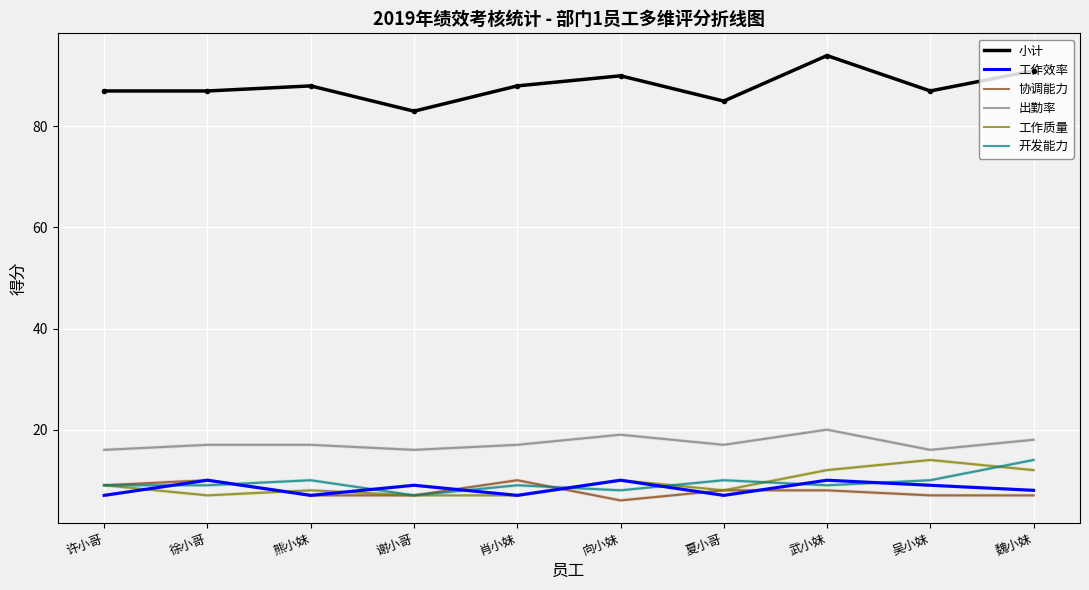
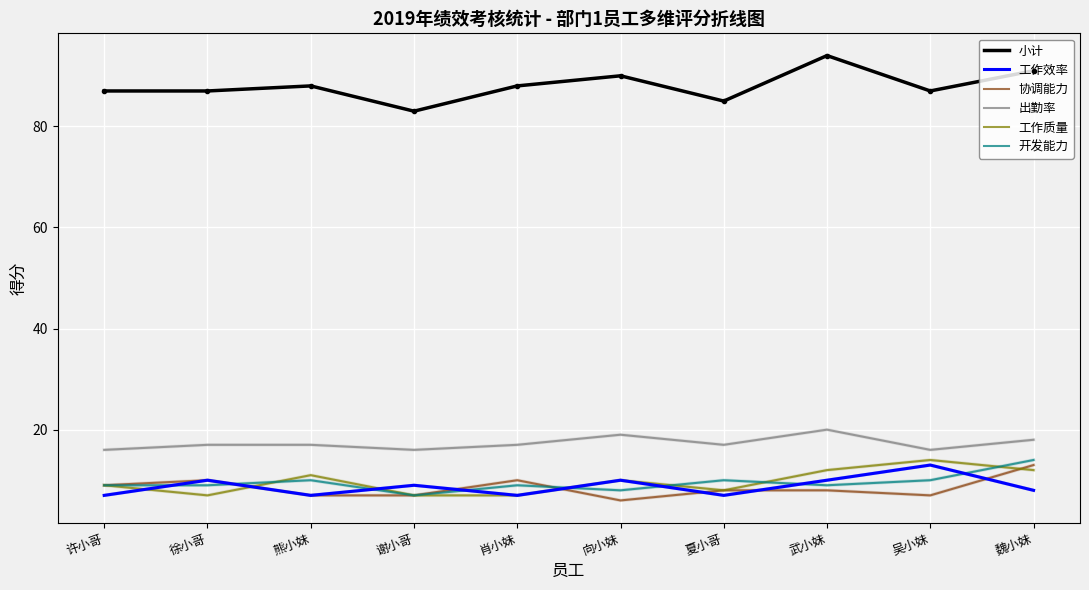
  {
    "工作效率": {
      "许小哥": 7,
      "谢小哥": 9,
      "夏小哥": 7,
      "武小妹": 10,
-     "吴小妹": 9,
+     "吴小妹": 13,
      "魏小妹": 8
    },
    "协调能力": {
      "肖小妹": 10,
      "向小妹": 6,
      "武小妹": 8,
      "吴小妹": 7,
-     "魏小妹": 7
+     "魏小妹": 13
    },
    "出勤率": {
      "许小哥": 16,
      "徐小哥": 17,
      "熊小妹": 17,
      "谢小哥": 16,
      "肖小妹": 17,
      "向小妹": 19,
      "夏小哥": 17,
      "武小妹": 20,
      "吴小妹": 16,
      "魏小妹": 18
    },
    "工作质量": {
      "徐小哥": 7,
-     "熊小妹": 8,
+     "熊小妹": 11,
      "武小妹": 12,
      "吴小妹": 14,
      "魏小妹": 12
    },
    "开发能力": {
      "徐小哥": 9,
      "熊小妹": 10,
      "肖小妹": 9,
      "向小妹": 8,
      "夏小哥": 10,
      "武小妹": 9,
      "吴小妹": 10,
      "魏小妹": 14
    },
    "小计": {
      "许小哥": 87,
      "徐小哥": 87,
      "熊小妹": 88,
      "谢小哥": 83,
      "肖小妹": 88,
      "向小妹": 90,
      "夏小哥": 85,
      "武小妹": 94,
      "吴小妹": 87
    }
  }
